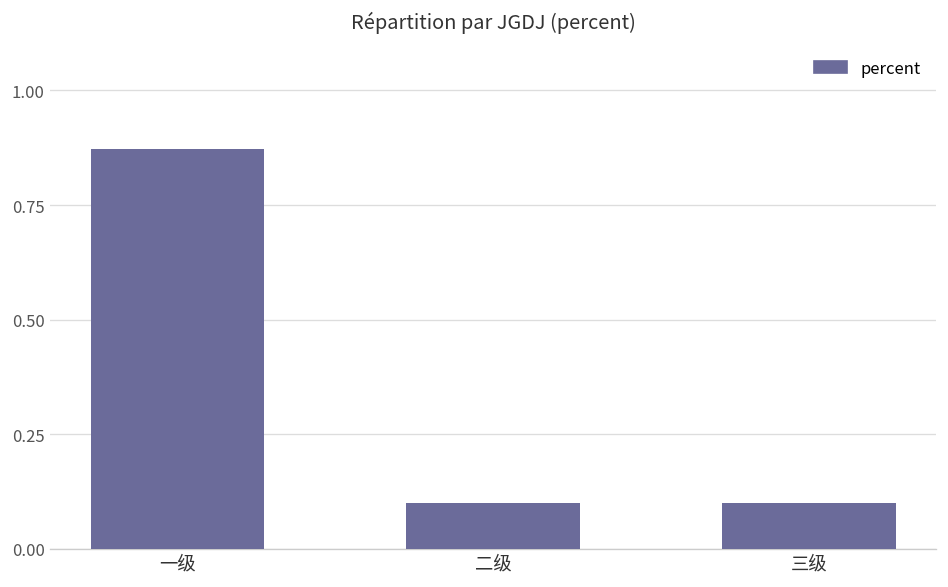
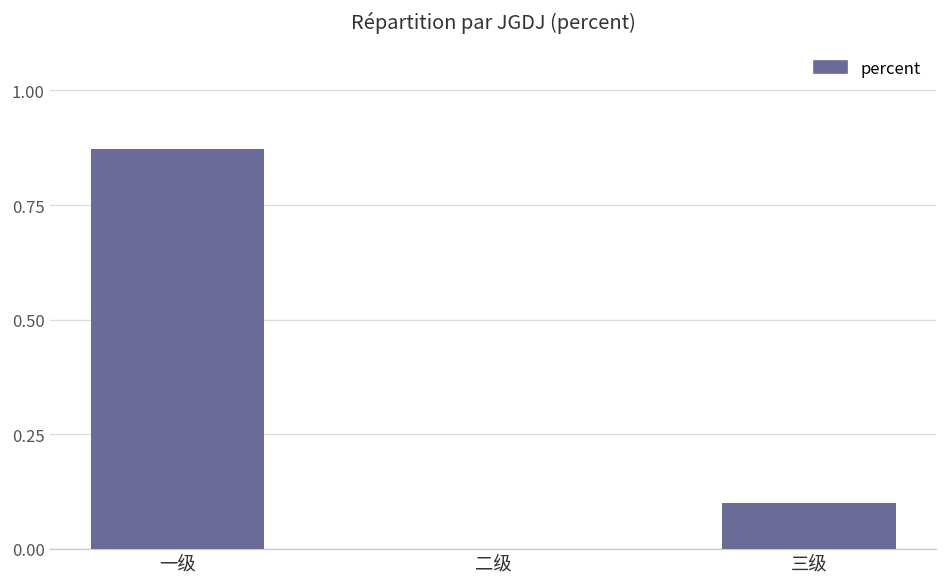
  {
    "一级": 0.87,
-   "二级": 0.1,
+   "二级": 0.0,
    "三级": 0.1
  }
